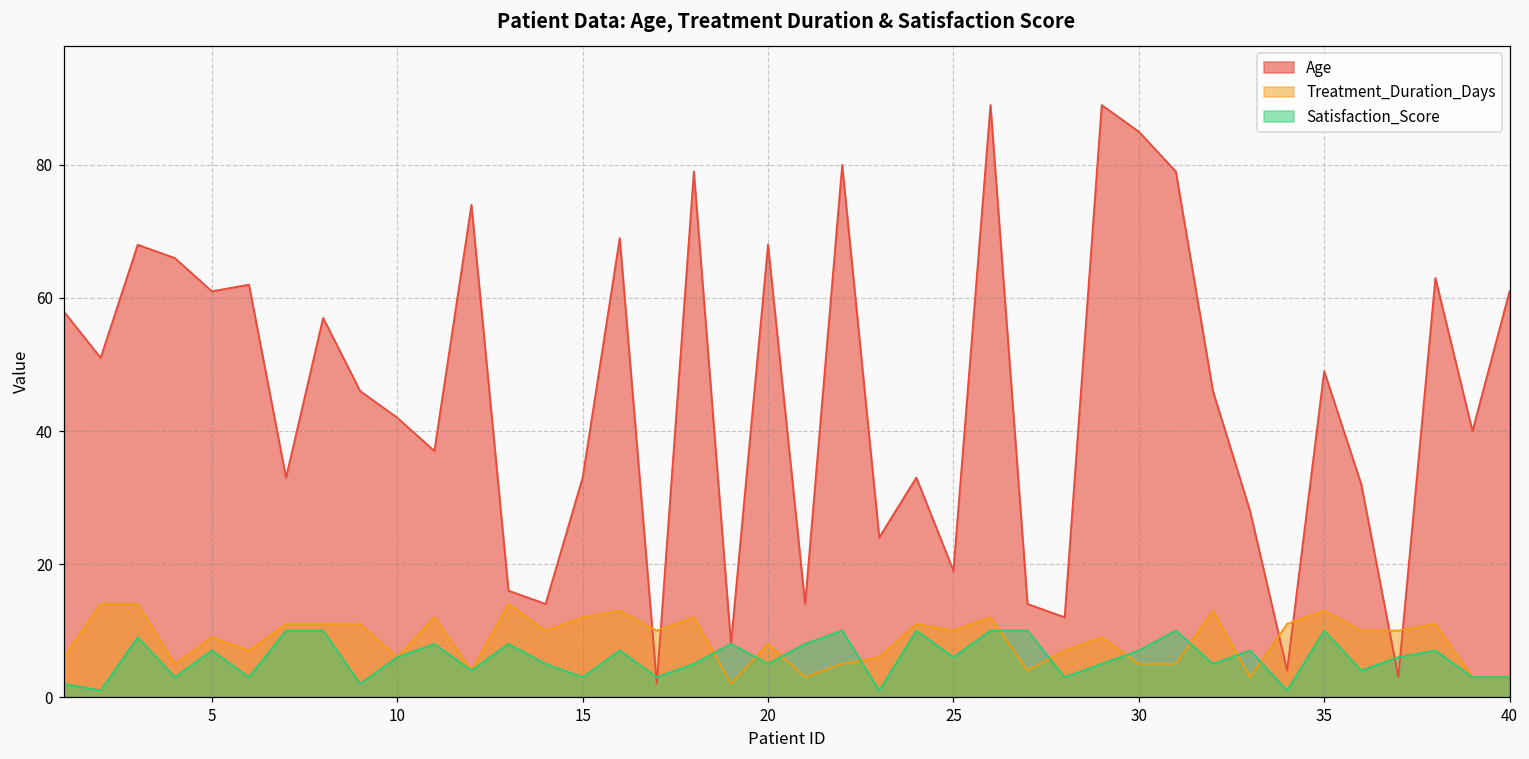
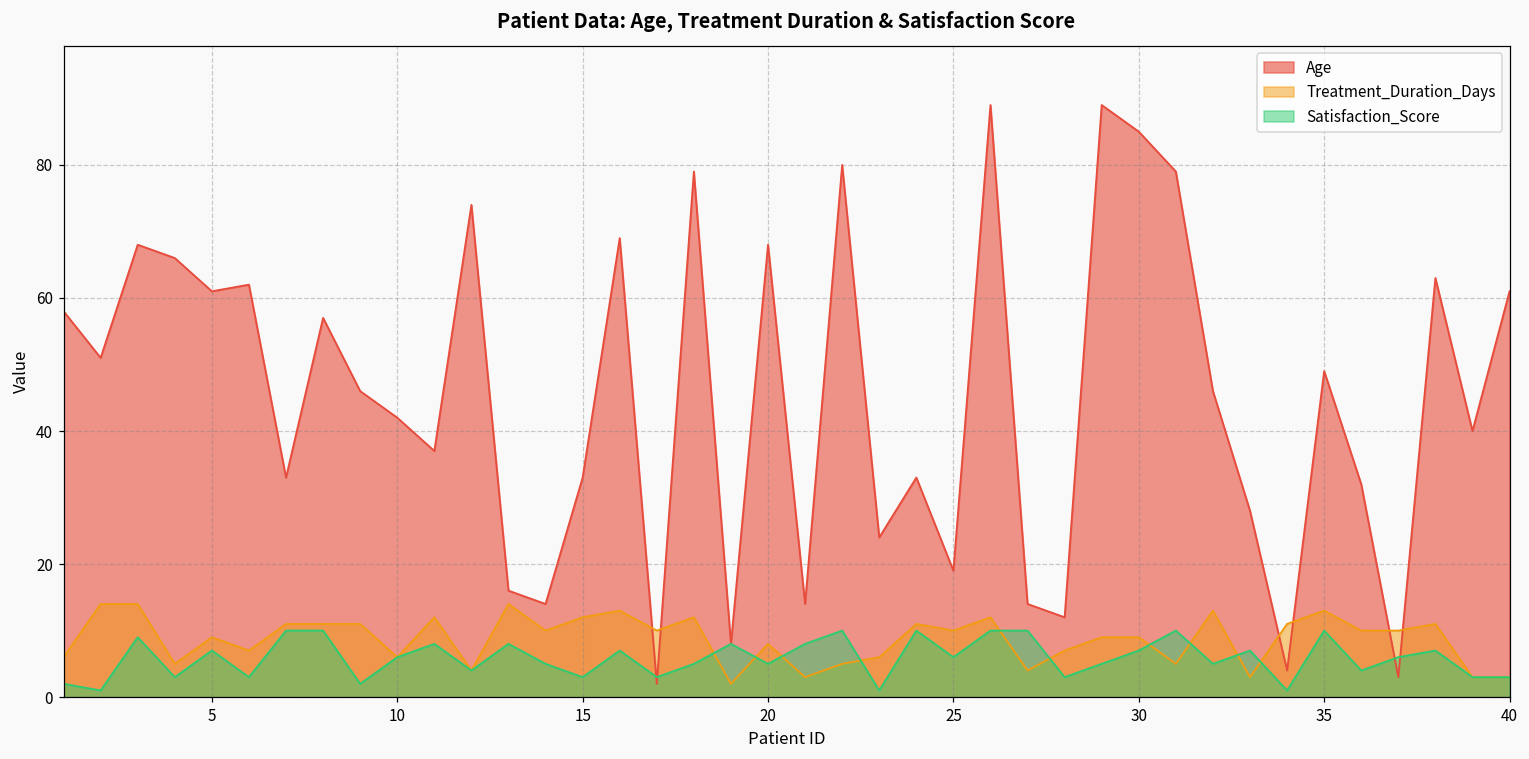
  {
    "Age": {
      "5": 61,
      "10": 42,
      "15": 33,
      "20": 68,
      "25": 19,
      "30": 85,
      "35": 49,
      "40": 61
    },
    "Treatment_Duration_Days": {
      "5": 9,
      "15": 12,
      "20": 8,
      "25": 10,
-     "30": 5,
+     "30": 9,
      "35": 13
    },
    "Satisfaction_Score": {
      "5": 7,
      "15": 3,
      "20": 5,
      "25": 6,
      "30": 7,
      "35": 10
    }
  }
